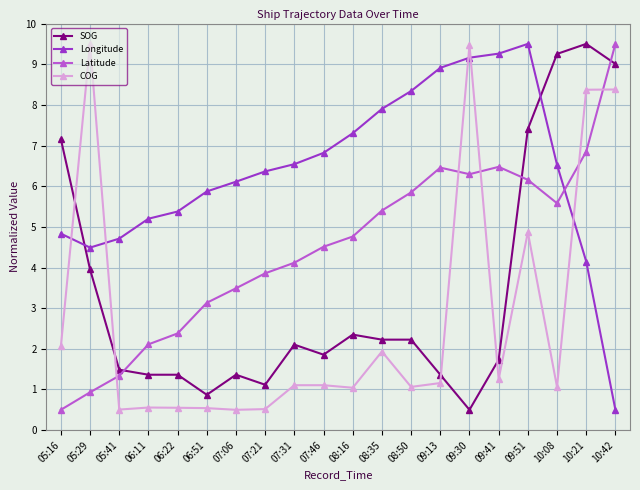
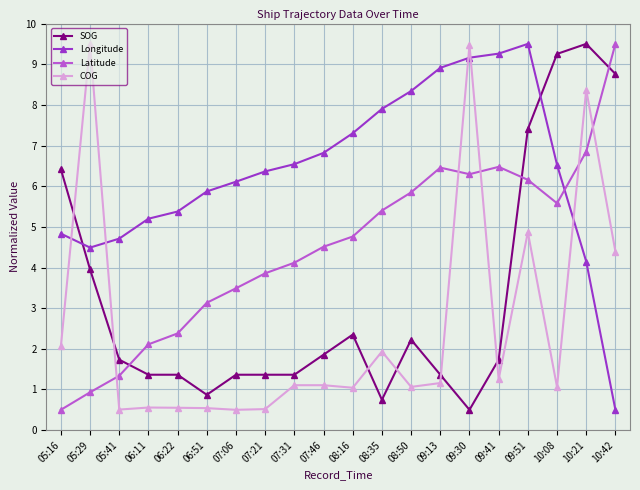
  {
    "SOG": {
-     "05:16": 7.2,
+     "05:16": 6.4,
      "05:29": 4.0,
-     "05:41": 1.5,
+     "05:41": 1.7,
      "06:11": 1.4,
      "06:22": 1.4,
      "06:51": 0.9,
      "07:06": 1.4,
-     "07:21": 1.1,
-     "07:31": 2.1,
+     "07:21": 1.4,
+     "07:31": 1.4,
      "07:46": 1.9,
      "08:16": 2.3,
-     "08:35": 2.2,
+     "08:35": 0.7,
      "08:50": 2.2,
      "09:13": 1.4,
      "09:30": 0.5,
      "09:41": 1.7,
      "09:51": 7.4,
      "10:08": 9.3,
      "10:21": 9.5,
-     "10:42": 9.0
+     "10:42": 8.8
    },
    "COG": {
      "05:16": 2.1,
      "05:41": 0.5,
      "06:11": 0.6,
      "06:22": 0.6,
      "06:51": 0.5,
      "07:06": 0.5,
      "07:21": 0.5,
      "07:31": 1.1,
      "07:46": 1.1,
      "08:16": 1.0,
      "08:35": 1.9,
      "08:50": 1.1,
      "09:13": 1.2,
      "09:30": 9.5,
      "09:41": 1.3,
      "09:51": 4.9,
      "10:08": 1.1,
      "10:21": 8.4,
-     "10:42": 8.4
+     "10:42": 4.4
    }
  }
